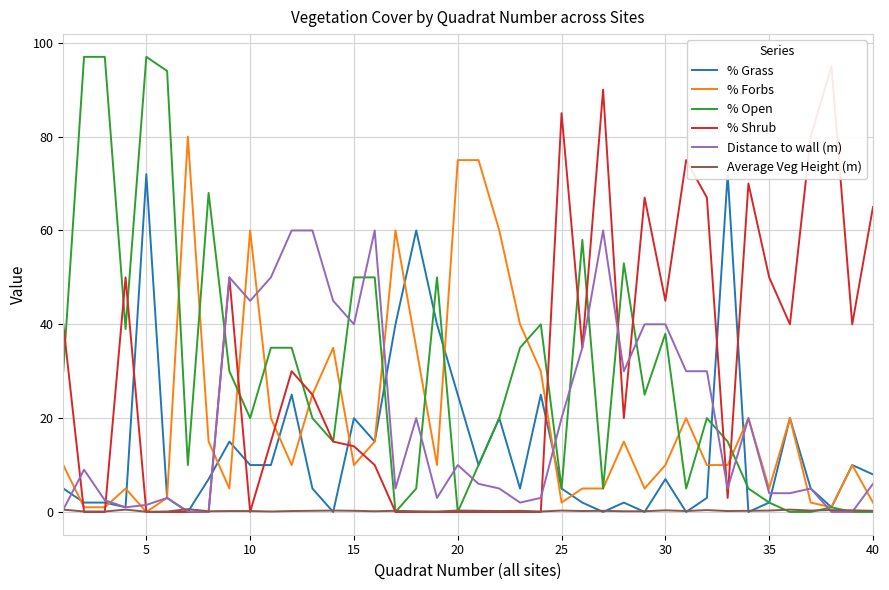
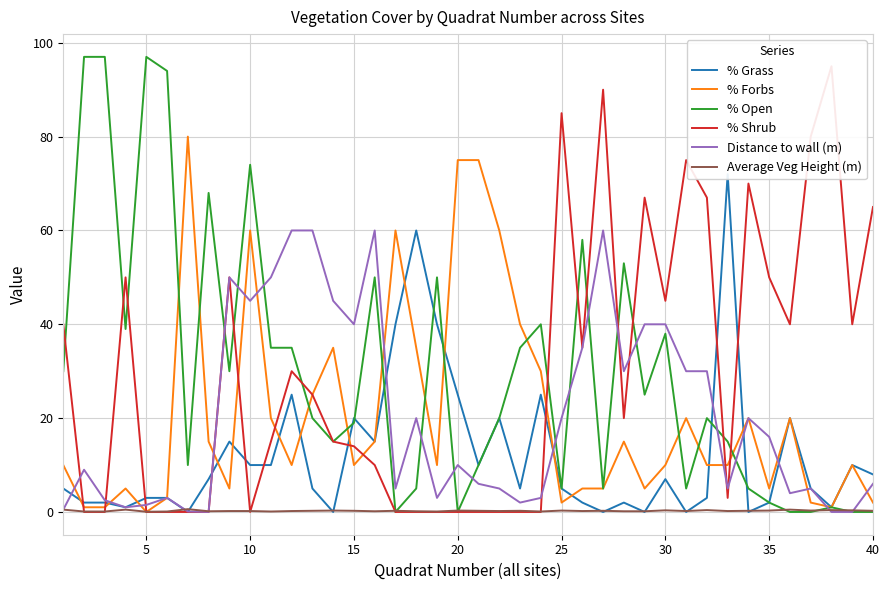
  {
    "% Grass": {
-     "5": 72,
+     "5": 3,
      "10": 10,
      "15": 20,
      "20": 25,
      "30": 7,
      "40": 8
    },
    "% Forbs": {
      "10": 60,
      "15": 10,
      "20": 75,
      "25": 2,
      "30": 10,
      "35": 5,
      "40": 2
    },
    "% Open": {
      "5": 97,
-     "10": 20,
-     "15": 50,
+     "10": 74,
+     "15": 19,
      "30": 38
    },
    "% Shrub": {
      "15": 14,
      "25": 85,
      "30": 45,
      "35": 50,
      "40": 65
    },
    "Distance to wall (m)": {
      "5": 2,
      "10": 45,
      "15": 40,
      "20": 10,
      "25": 20,
      "30": 40,
-     "35": 4,
+     "35": 16,
      "40": 6
    },
    "Average Veg Height (m)": {
      "15": 0,
      "25": 0,
      "30": 0,
      "35": 0
    }
  }
